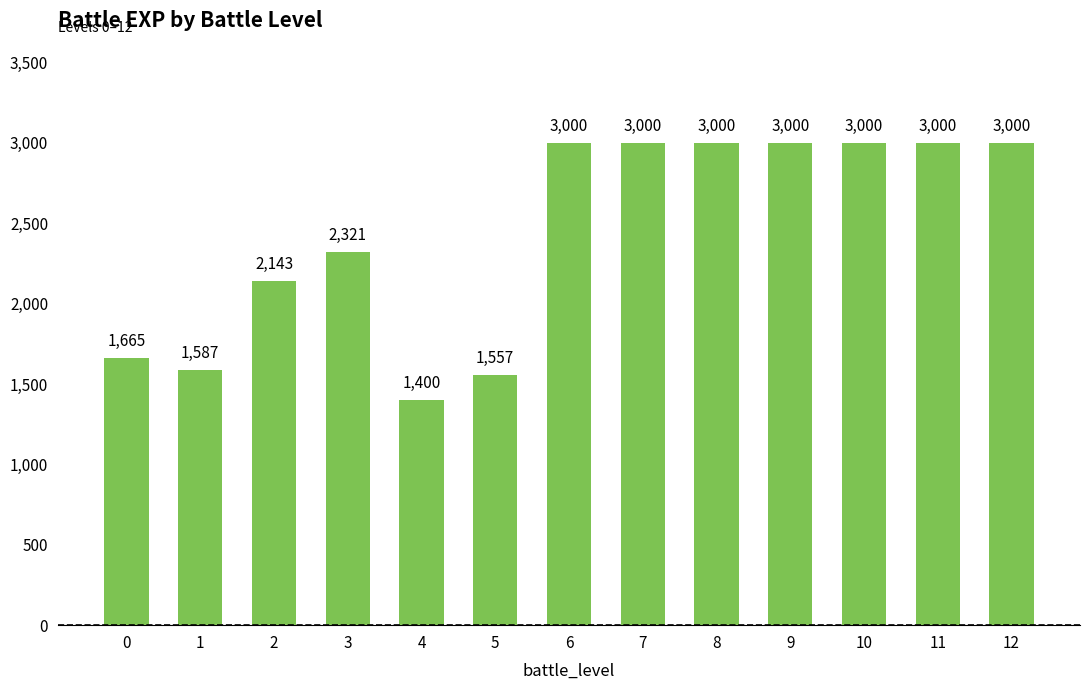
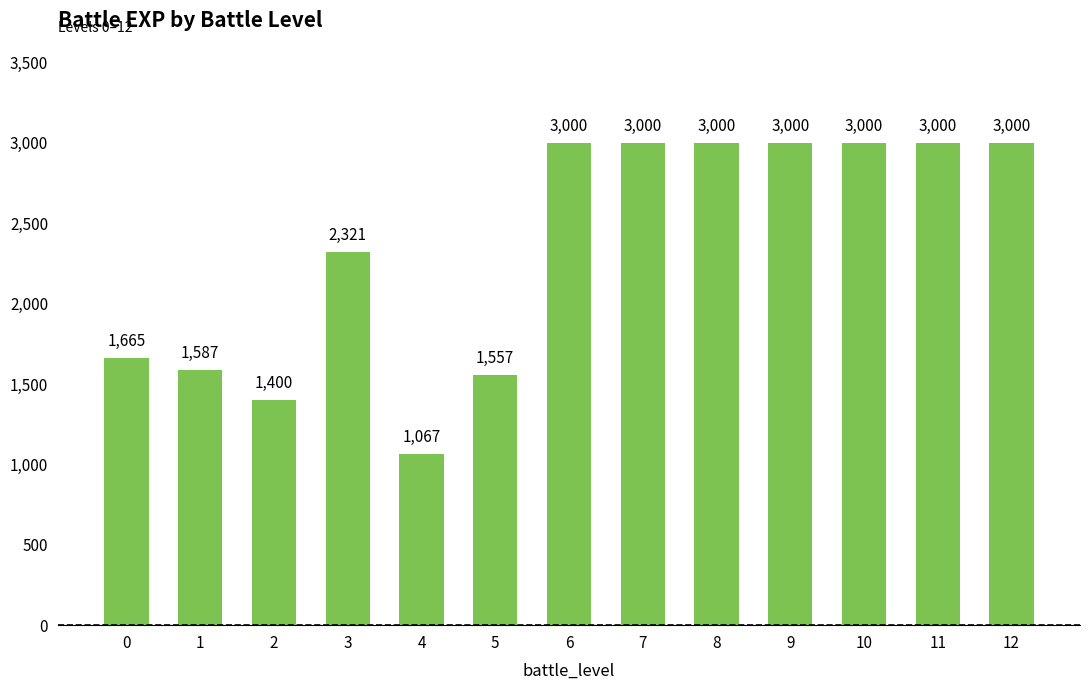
  {
    "0": "1,665",
    "1": "1,587",
-   "2": "2,143",
+   "2": "1,400",
    "3": "2,321",
-   "4": "1,400",
+   "4": "1,067",
    "5": "1,557",
    "6": "3,000",
    "7": "3,000",
    "8": "3,000",
    "9": "3,000",
    "10": "3,000",
    "11": "3,000",
    "12": "3,000"
  }
